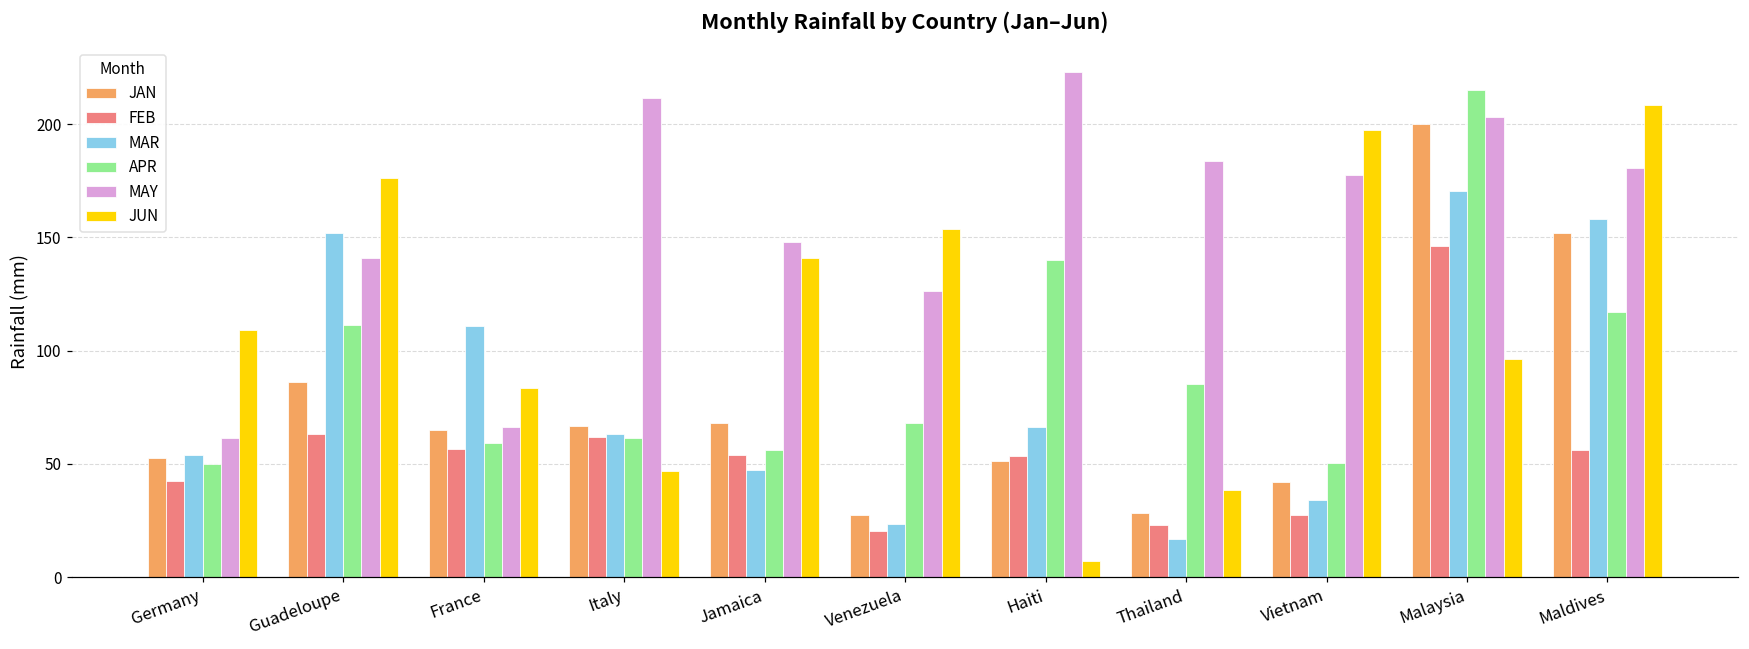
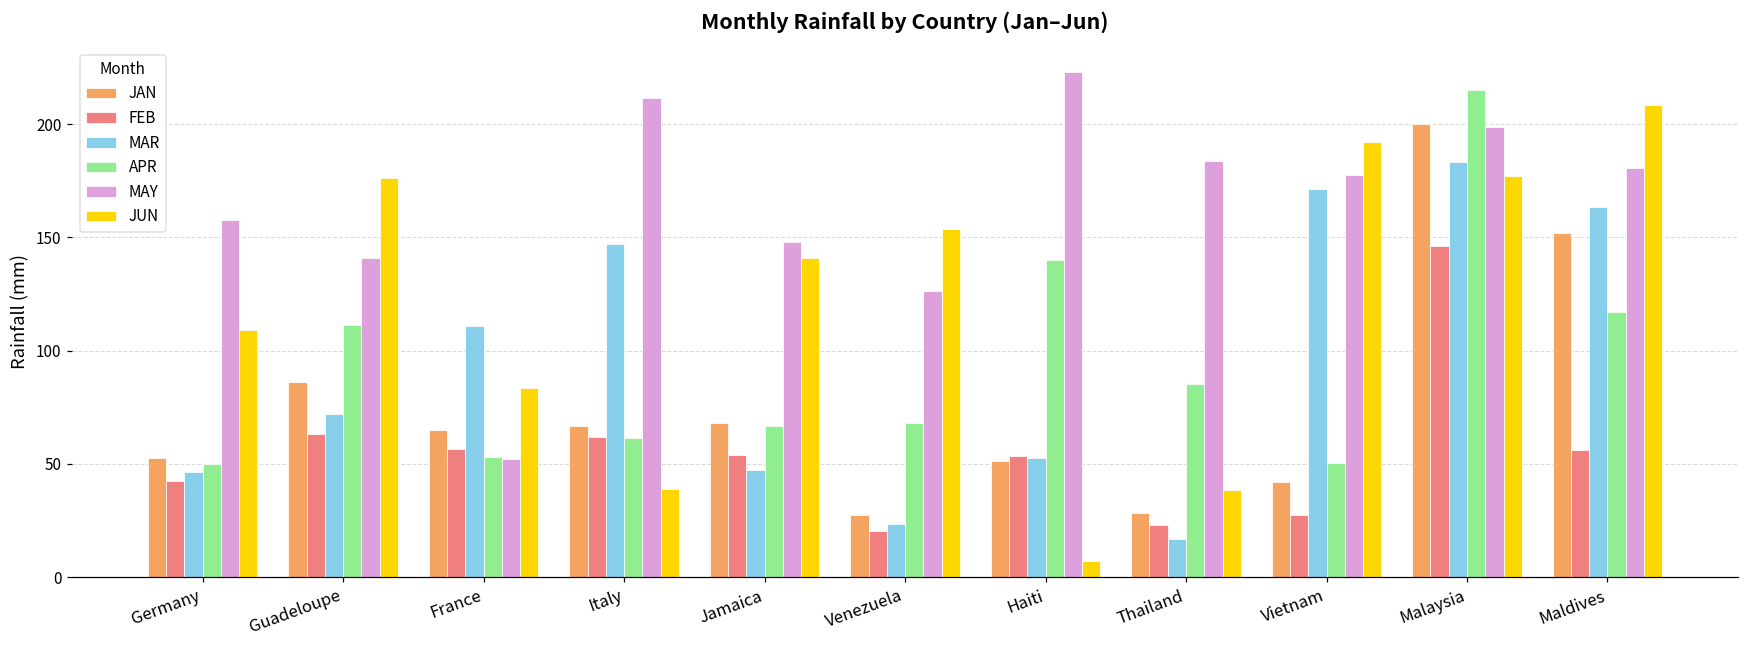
  {
    "MAR": {
-     "Germany": 54,
-     "Guadeloupe": 152,
+     "Germany": 46,
+     "Guadeloupe": 72,
      "France": 111,
-     "Italy": 63,
+     "Italy": 147,
      "Jamaica": 47,
      "Venezuela": 23,
-     "Haiti": 66,
+     "Haiti": 53,
      "Thailand": 17,
-     "Vietnam": 34,
-     "Malaysia": 170,
-     "Maldives": 158
+     "Vietnam": 171,
+     "Malaysia": 183,
+     "Maldives": 164
    },
    "APR": {
      "Germany": 50,
      "Guadeloupe": 111,
-     "France": 59,
+     "France": 53,
      "Italy": 61,
-     "Jamaica": 56,
+     "Jamaica": 67,
      "Venezuela": 68,
      "Haiti": 140,
      "Thailand": 85,
      "Vietnam": 50,
      "Malaysia": 215,
      "Maldives": 117
    },
    "MAY": {
-     "Germany": 62,
+     "Germany": 158,
      "Guadeloupe": 141,
-     "France": 66,
+     "France": 52,
      "Italy": 211,
      "Jamaica": 148,
      "Venezuela": 126,
      "Haiti": 223,
      "Thailand": 184,
      "Vietnam": 177,
-     "Malaysia": 203,
+     "Malaysia": 199,
      "Maldives": 181
    },
    "JUN": {
      "Germany": 109,
      "Guadeloupe": 176,
      "France": 83,
-     "Italy": 47,
+     "Italy": 39,
      "Jamaica": 141,
      "Venezuela": 154,
      "Haiti": 7,
      "Thailand": 39,
-     "Vietnam": 197,
-     "Malaysia": 97,
+     "Vietnam": 192,
+     "Malaysia": 177,
      "Maldives": 209
    }
  }
